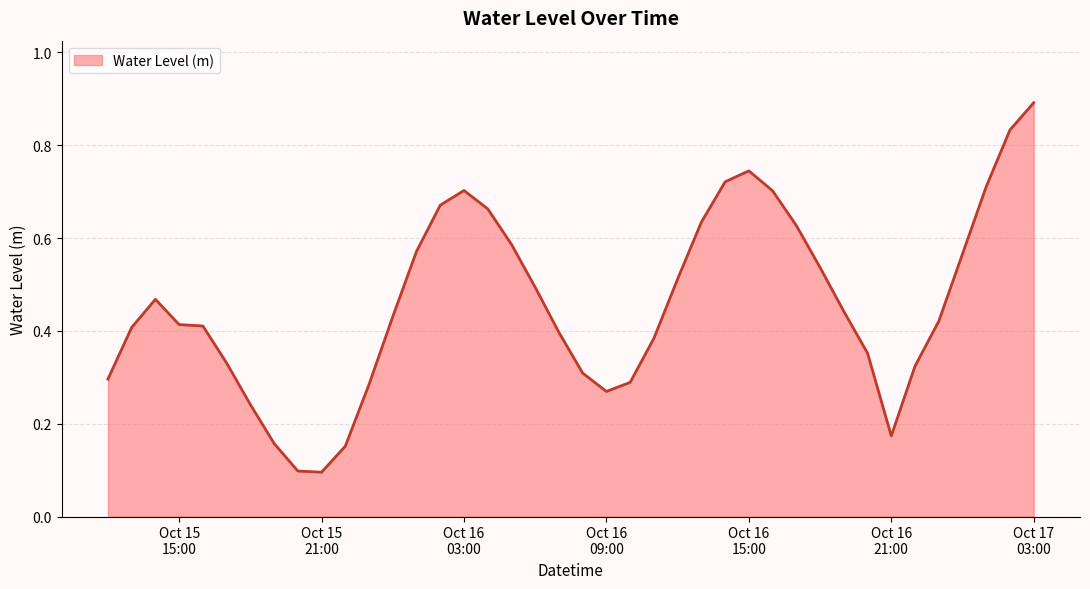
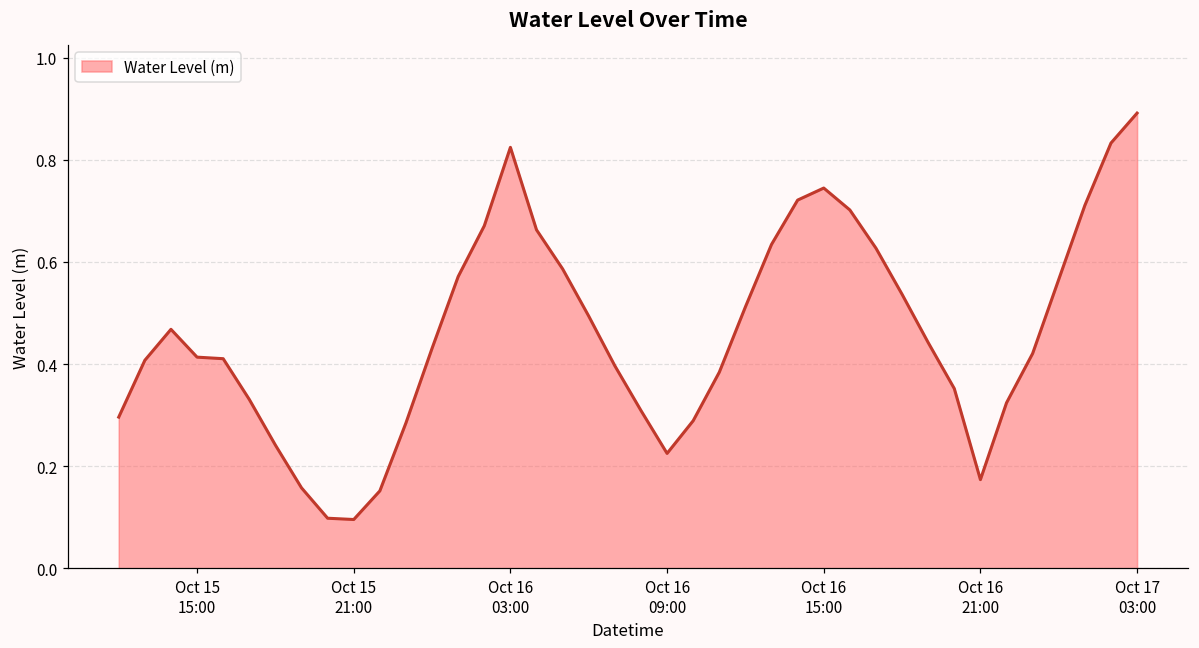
  {
    "Oct 15 15:00": 0.41,
    "Oct 15 21:00": 0.10,
-   "Oct 16 03:00": 0.70,
-   "Oct 16 09:00": 0.27,
+   "Oct 16 03:00": 0.82,
+   "Oct 16 09:00": 0.23,
    "Oct 16 15:00": 0.74,
    "Oct 16 21:00": 0.17,
    "Oct 17 03:00": 0.89
  }
